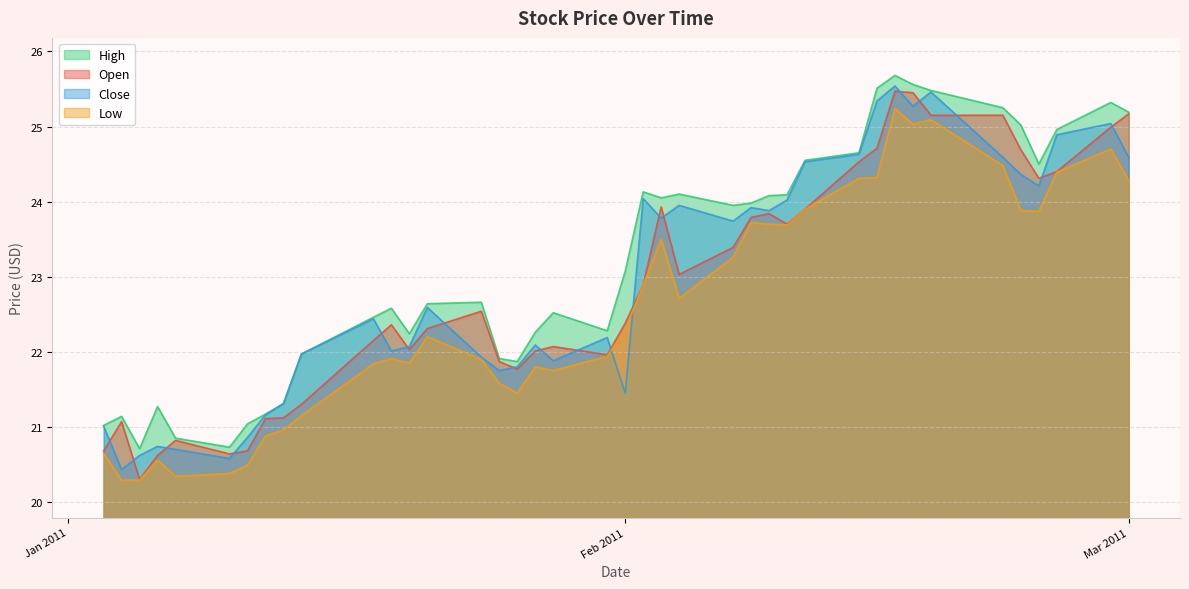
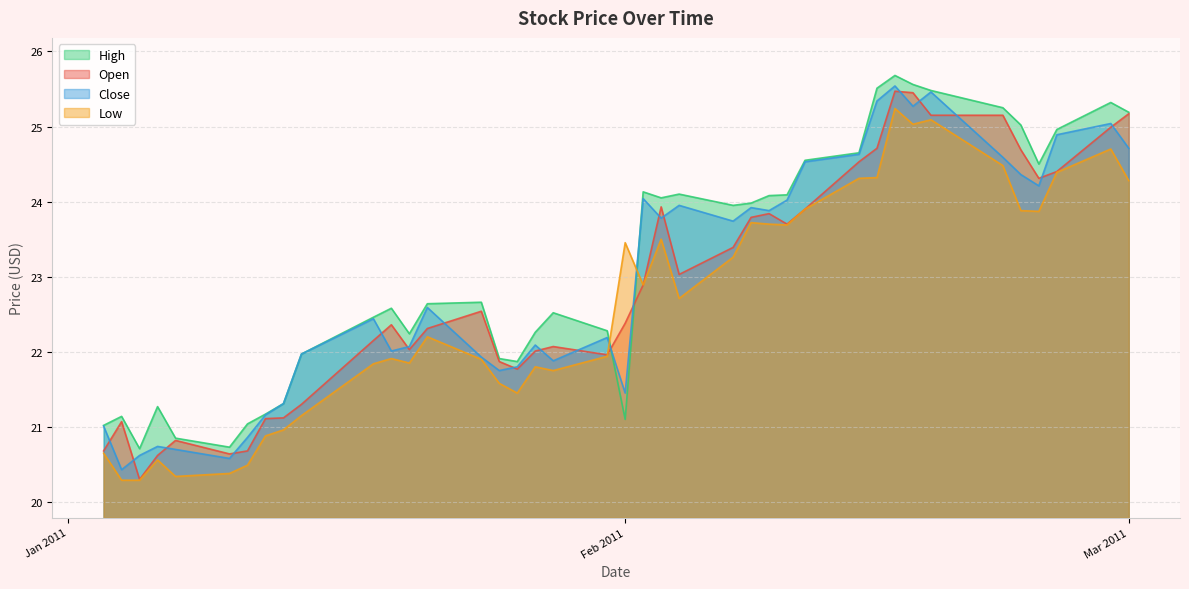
  {
    "High": {
-     "Feb 2011": 23.1
+     "Feb 2011": 21.1
    },
    "Open": {
      "Feb 2011": 22.4
    },
    "Close": {
      "Feb 2011": 21.5,
-     "Mar 2011": 24.6
+     "Mar 2011": 24.7
    },
    "Low": {
-     "Feb 2011": 22.3,
+     "Feb 2011": 23.5,
      "Mar 2011": 24.3
    }
  }
